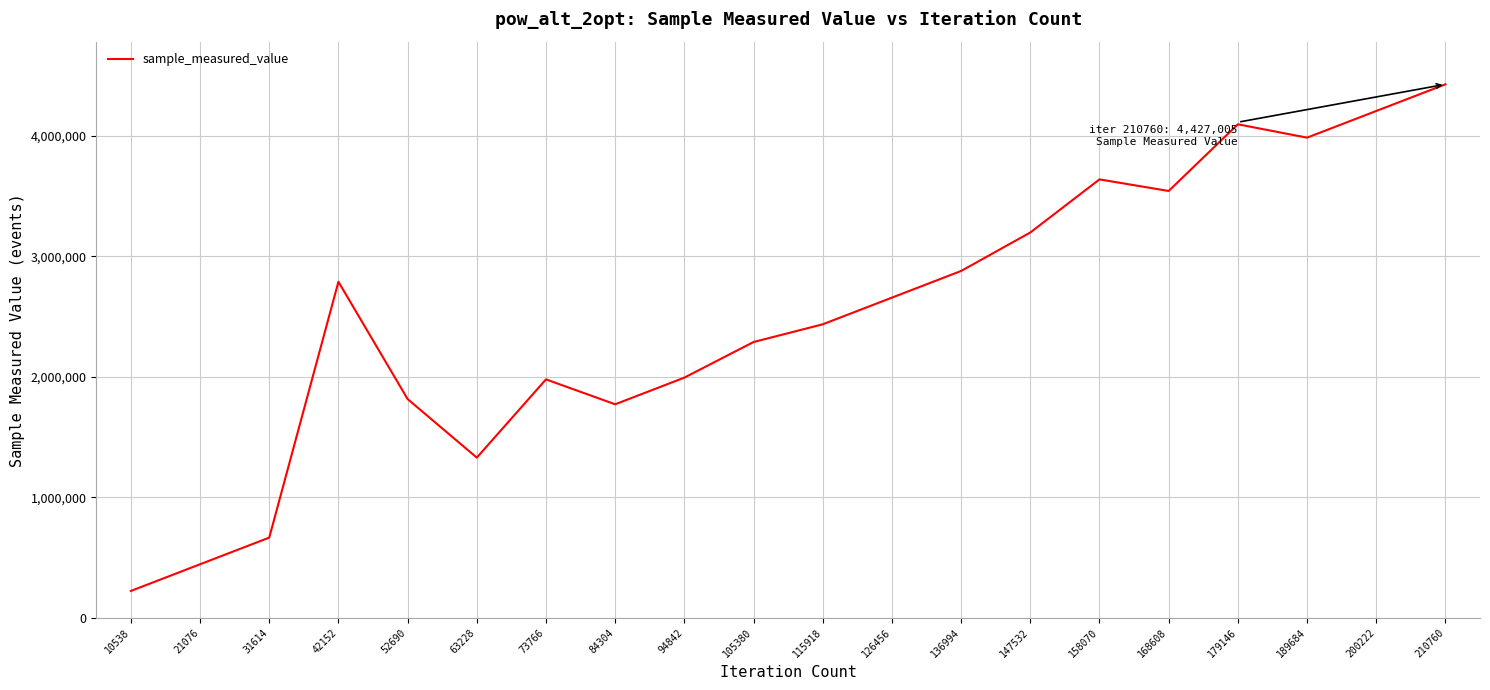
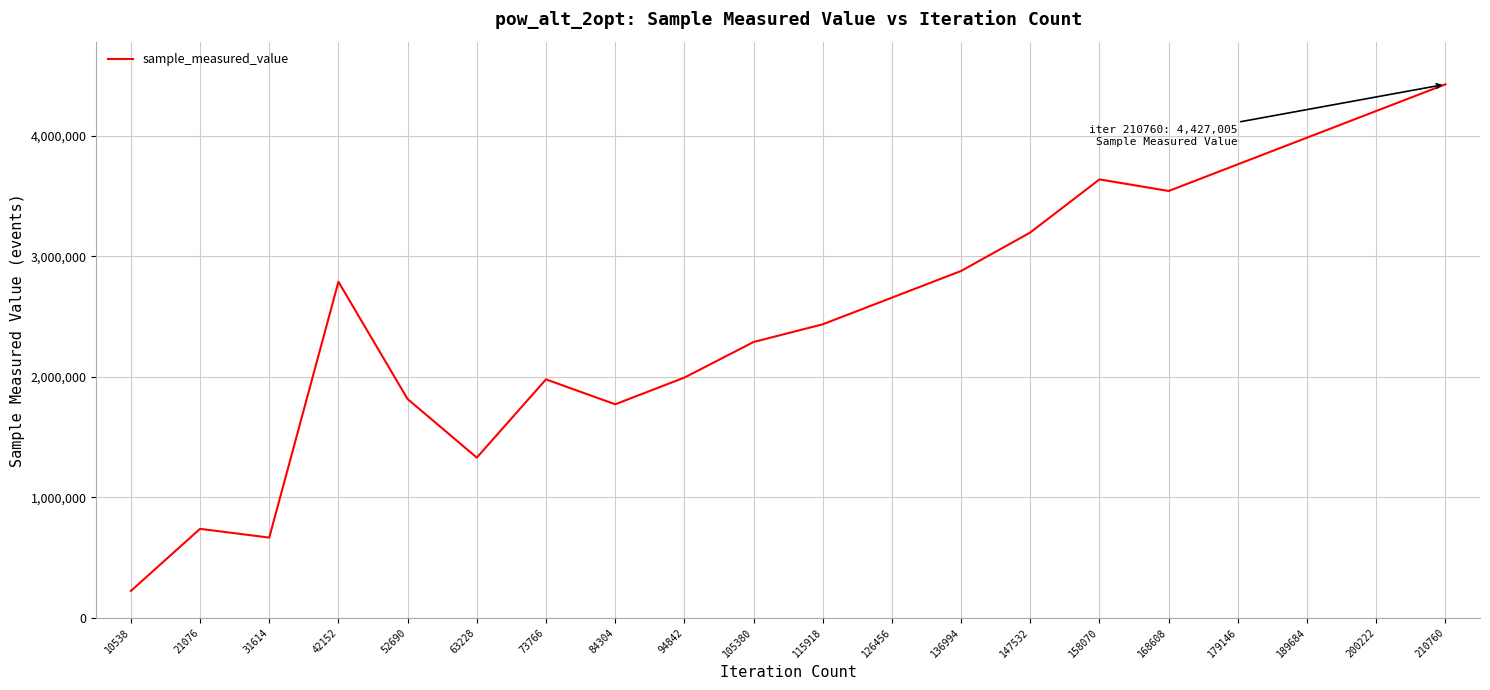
  {
    "10538": "220,000",
-   "21076": "440,000",
+   "21076": "740,000",
    "31614": "660,000",
    "42152": "2,790,000",
    "52690": "1,810,000",
    "63228": "1,330,000",
    "73766": "1,980,000",
    "84304": "1,770,000",
    "94842": "1,990,000",
    "105380": "2,290,000",
    "115918": "2,440,000",
    "126456": "2,660,000",
    "136994": "2,880,000",
    "147532": "3,200,000",
    "158070": "3,640,000",
    "168608": "3,540,000",
-   "179146": "4,100,000",
+   "179146": "3,760,000",
    "210760": "4,430,000"
  }
